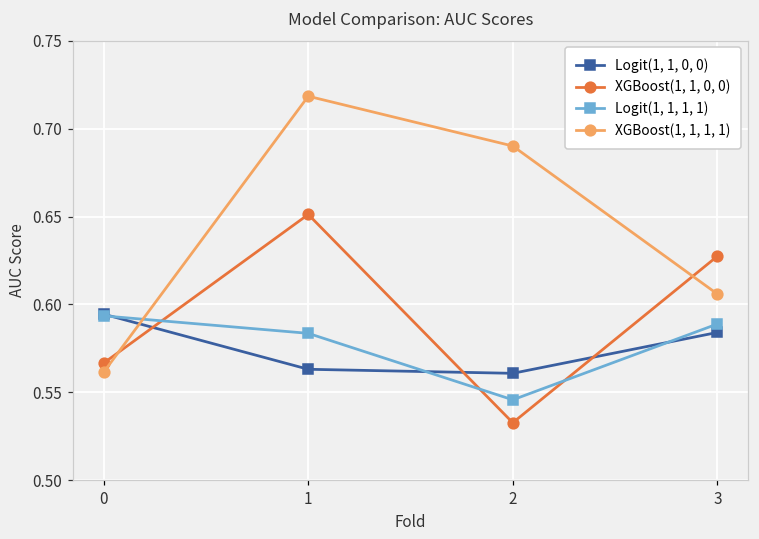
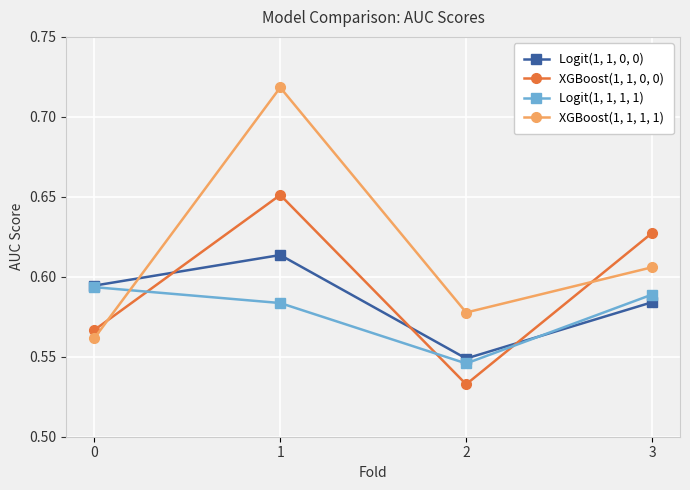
  {
    "Logit(1, 1, 0, 0)": {
-     "1": 0.563,
-     "2": 0.561,
+     "1": 0.614,
+     "2": 0.549,
      "3": 0.584
    },
    "XGBoost(1, 1, 0, 0)": {
      "0": 0.567,
      "1": 0.651,
      "2": 0.533,
      "3": 0.627
    },
    "Logit(1, 1, 1, 1)": {
      "1": 0.584,
      "2": 0.546,
      "3": 0.589
    },
    "XGBoost(1, 1, 1, 1)": {
      "0": 0.562,
      "1": 0.718,
-     "2": 0.690,
+     "2": 0.578,
      "3": 0.606
    }
  }
